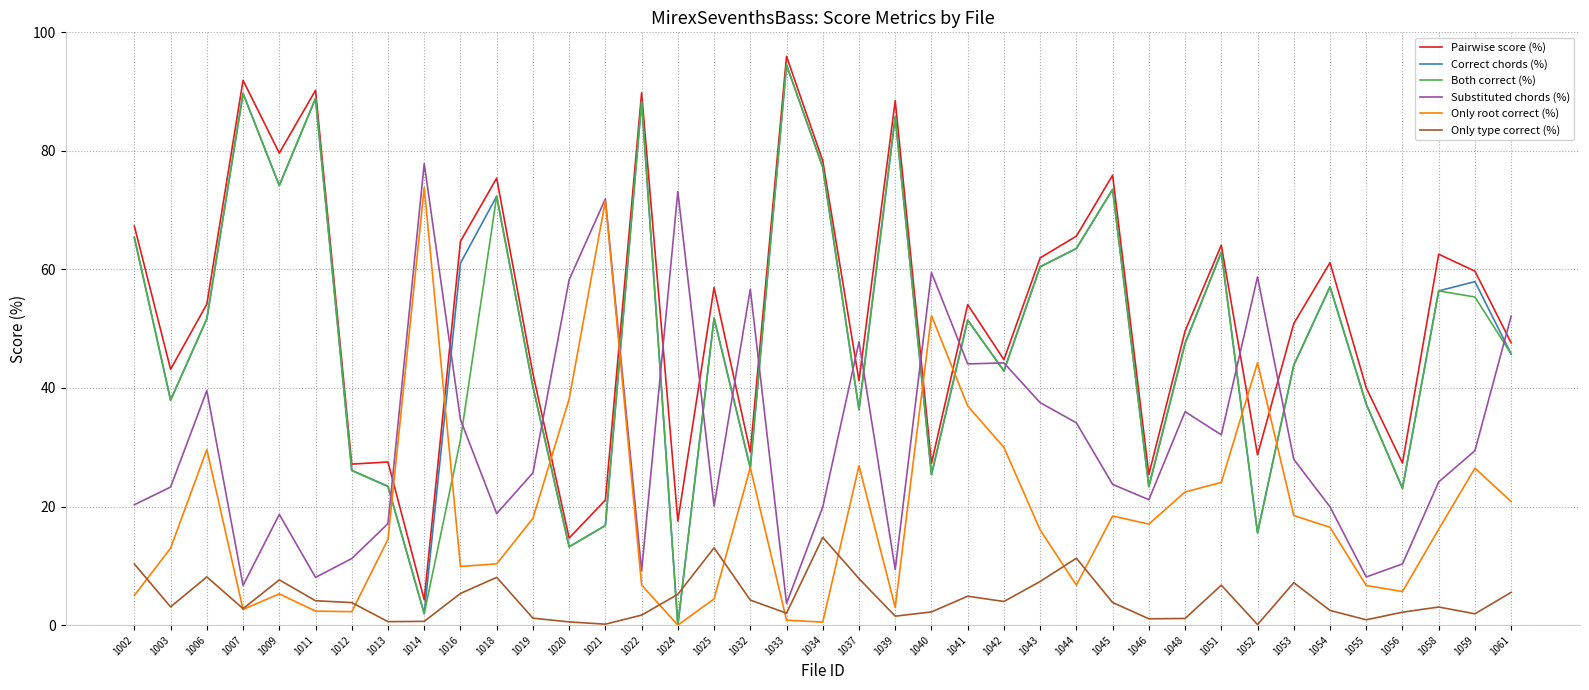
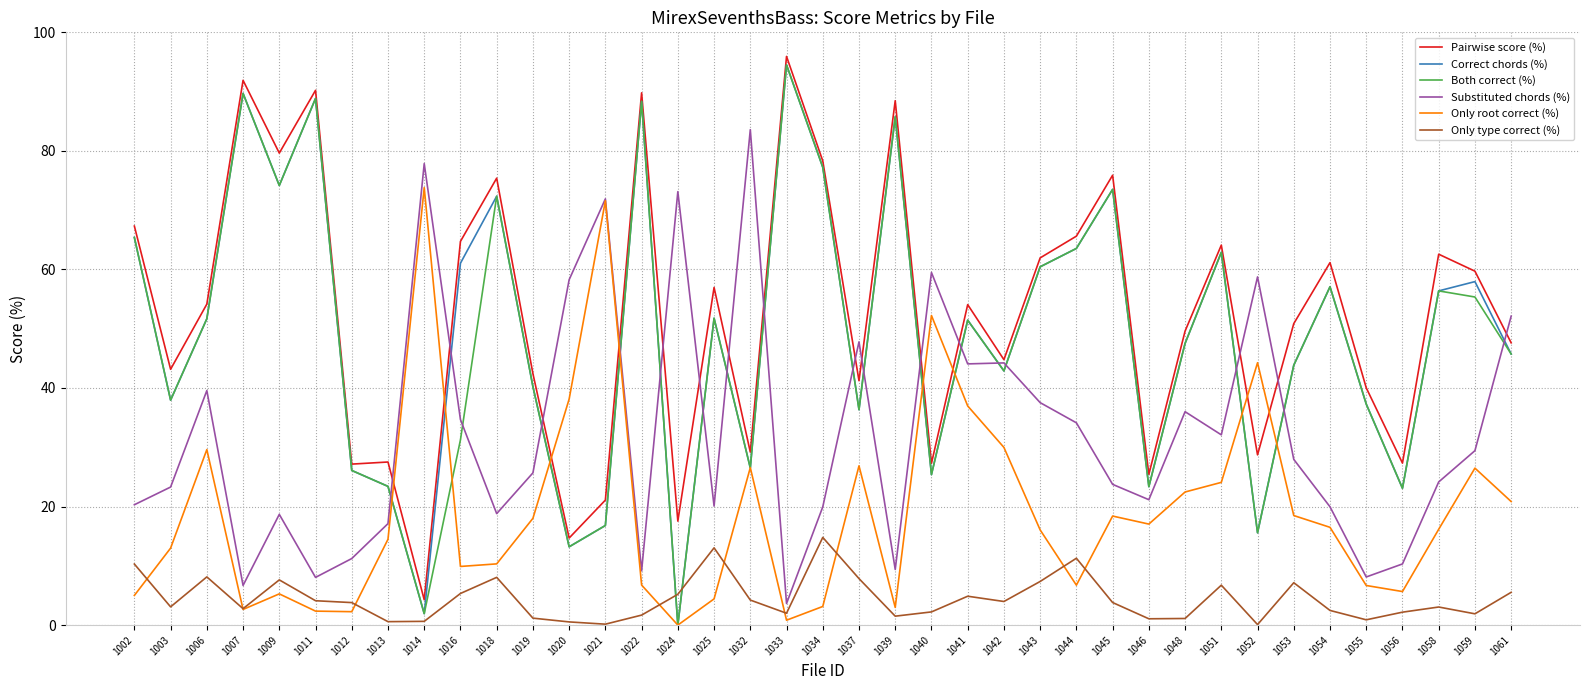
  {
    "Pairwise score (%)": {
      "1002": 67,
      "1003": 43,
      "1006": 54,
      "1007": 92,
      "1009": 80,
      "1011": 90,
      "1012": 27,
      "1013": 28,
      "1014": 4,
      "1016": 65,
      "1018": 75,
      "1019": 42,
      "1020": 15,
      "1021": 21,
      "1022": 90,
      "1024": 18,
      "1025": 57,
      "1032": 29,
      "1033": 96,
      "1034": 78,
      "1037": 41,
      "1039": 88,
      "1040": 27,
      "1041": 54,
      "1042": 45,
      "1043": 62,
      "1044": 66,
      "1045": 76,
      "1046": 25,
      "1048": 50,
      "1051": 64,
      "1052": 29,
      "1053": 51,
      "1054": 61,
      "1055": 40,
      "1056": 27,
      "1058": 63,
      "1059": 60,
      "1061": 48
    },
    "Correct chords (%)": {
      "1016": 61,
      "1059": 58
    },
    "Both correct (%)": {
      "1016": 31,
      "1059": 55
    },
    "Substituted chords (%)": {
      "1002": 20,
      "1003": 23,
      "1006": 40,
      "1007": 7,
      "1009": 19,
      "1011": 8,
      "1012": 11,
      "1013": 17,
      "1014": 78,
      "1016": 35,
      "1018": 19,
      "1019": 26,
      "1020": 58,
      "1022": 9,
      "1024": 73,
      "1025": 20,
-     "1032": 57,
+     "1032": 84,
      "1033": 4,
      "1034": 20,
      "1037": 48,
      "1039": 9,
      "1040": 59,
      "1041": 44,
      "1042": 44,
      "1043": 38,
      "1044": 34,
      "1045": 24,
      "1046": 21,
      "1048": 36,
      "1051": 32,
      "1052": 59,
      "1053": 28,
      "1054": 20,
      "1055": 8,
      "1056": 10,
      "1058": 24,
      "1059": 29,
      "1061": 52
    },
    "Only root correct (%)": {
      "1002": 5,
      "1003": 13,
      "1006": 30,
      "1009": 5,
      "1011": 2,
      "1012": 2,
      "1013": 14,
      "1014": 74,
      "1016": 10,
      "1018": 10,
      "1019": 18,
      "1020": 38,
      "1022": 7,
      "1025": 4,
      "1033": 1,
-     "1034": 1,
+     "1034": 3,
      "1037": 27,
      "1039": 3,
      "1040": 52,
      "1041": 37,
      "1042": 30,
      "1043": 16,
      "1044": 7,
      "1045": 18,
      "1046": 17,
      "1048": 22,
      "1051": 24,
      "1052": 44,
      "1053": 18,
      "1054": 16,
      "1055": 7,
      "1056": 6,
      "1058": 16,
      "1059": 26,
      "1061": 21
    },
    "Only type correct (%)": {
      "1002": 10,
      "1003": 3,
      "1006": 8,
      "1009": 8,
      "1011": 4,
      "1012": 4,
      "1013": 1,
      "1014": 1,
      "1016": 5,
      "1018": 8,
      "1019": 1,
      "1020": 1,
      "1021": 0,
      "1022": 2,
      "1024": 5,
      "1025": 13,
      "1032": 4,
      "1033": 2,
      "1034": 15,
      "1037": 8,
      "1039": 2,
      "1040": 2,
      "1041": 5,
      "1042": 4,
      "1043": 7,
      "1044": 11,
      "1045": 4,
      "1046": 1,
      "1048": 1,
      "1051": 7,
      "1052": 0,
      "1053": 7,
      "1054": 2,
      "1055": 1,
      "1056": 2,
      "1058": 3,
      "1059": 2,
      "1061": 6
    }
  }
